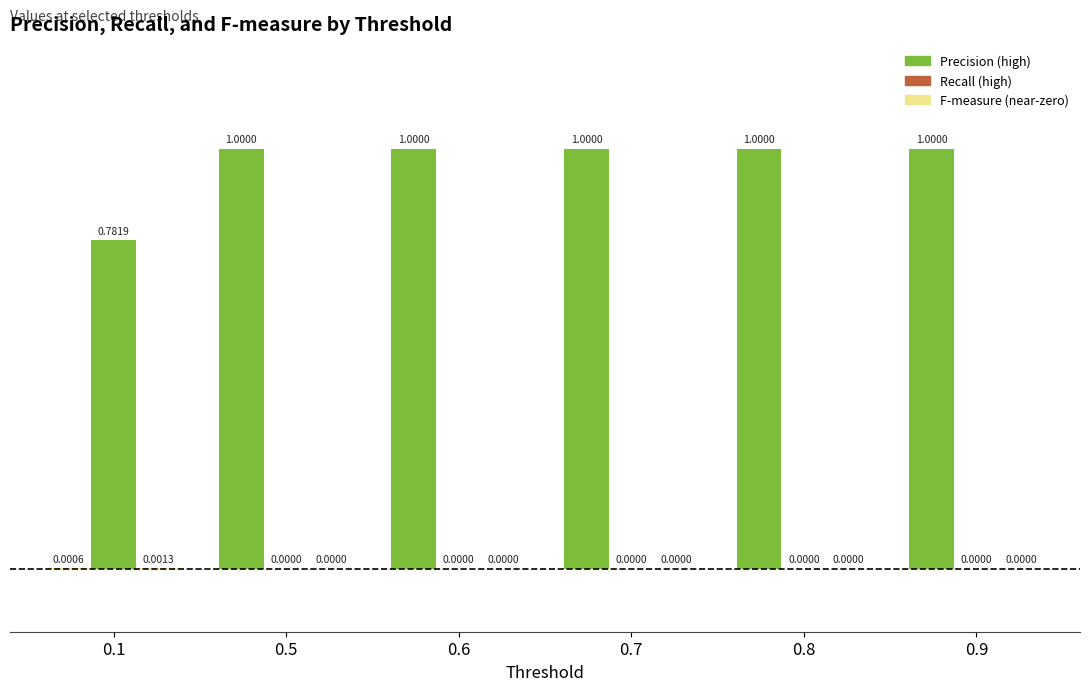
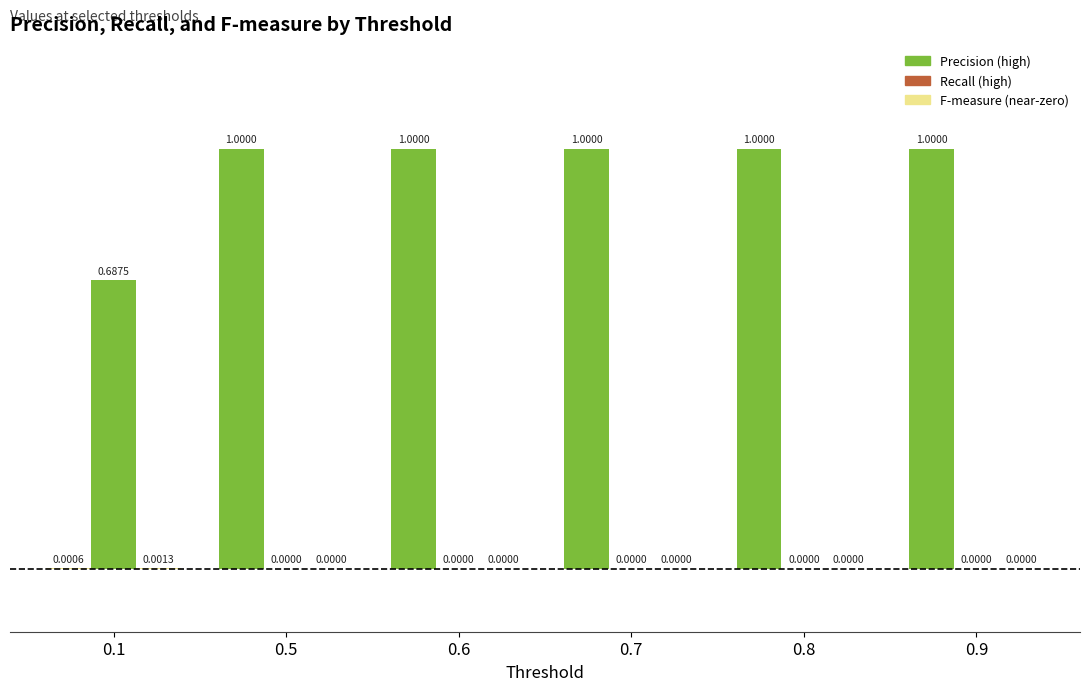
  {
-   "0.1": 0.7819,
+   "0.1": 0.6875,
    "0.5": 0.0000,
    "0.6": 0.0000,
    "0.7": 0.0000,
    "0.8": 0.0000,
    "0.9": 0.0000
  }
